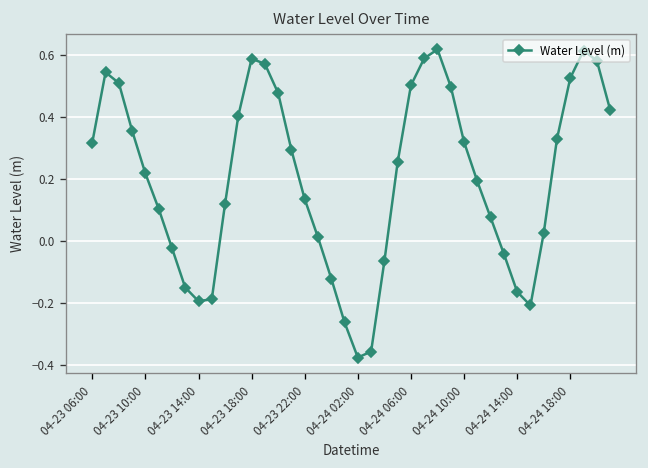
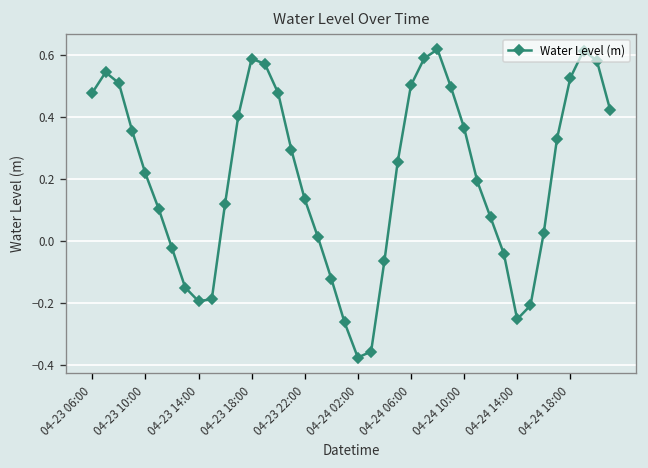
  {
-   "04-23 06:00": 0.32,
+   "04-23 06:00": 0.48,
    "04-23 10:00": 0.22,
    "04-23 14:00": -0.20,
    "04-23 18:00": 0.59,
    "04-23 22:00": 0.13,
    "04-24 02:00": -0.38,
    "04-24 06:00": 0.50,
-   "04-24 10:00": 0.32,
-   "04-24 14:00": -0.17,
+   "04-24 10:00": 0.36,
+   "04-24 14:00": -0.25,
    "04-24 18:00": 0.52
  }
